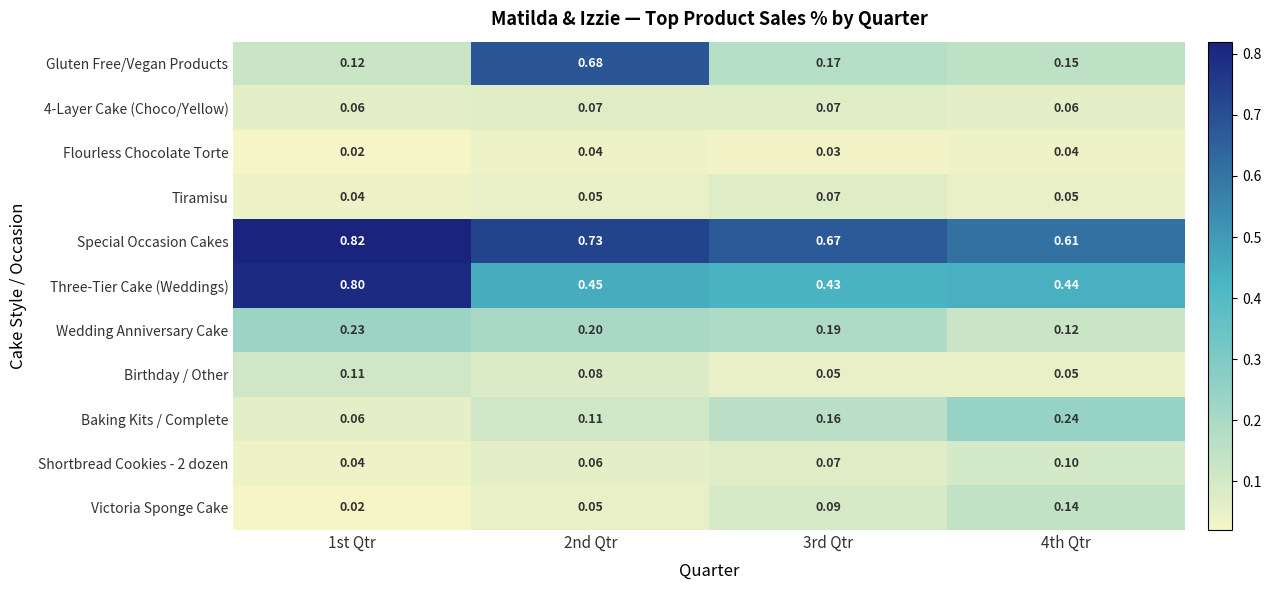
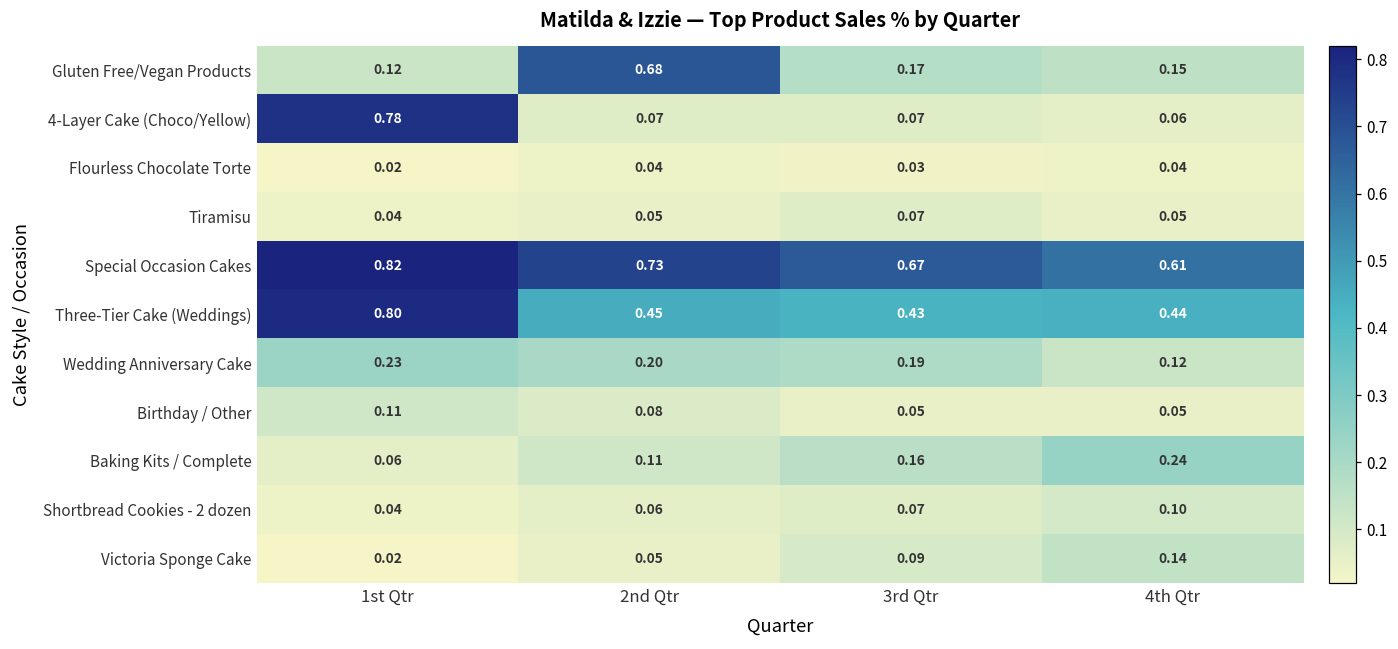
  {
    "Gluten Free/Vegan Products": {
      "1st Qtr": 0.12,
      "2nd Qtr": 0.68,
      "3rd Qtr": 0.17,
      "4th Qtr": 0.15
    },
    "4-Layer Cake (Choco/Yellow)": {
-     "1st Qtr": 0.06,
+     "1st Qtr": 0.78,
      "2nd Qtr": 0.07,
      "3rd Qtr": 0.07,
      "4th Qtr": 0.06
    },
    "Flourless Chocolate Torte": {
      "1st Qtr": 0.02,
      "2nd Qtr": 0.04,
      "3rd Qtr": 0.03,
      "4th Qtr": 0.04
    },
    "Tiramisu": {
      "1st Qtr": 0.04,
      "2nd Qtr": 0.05,
      "3rd Qtr": 0.07,
      "4th Qtr": 0.05
    },
    "Special Occasion Cakes": {
      "1st Qtr": 0.82,
      "2nd Qtr": 0.73,
      "3rd Qtr": 0.67,
      "4th Qtr": 0.61
    },
    "Three-Tier Cake (Weddings)": {
      "1st Qtr": 0.80,
      "2nd Qtr": 0.45,
      "3rd Qtr": 0.43,
      "4th Qtr": 0.44
    },
    "Wedding Anniversary Cake": {
      "1st Qtr": 0.23,
      "2nd Qtr": 0.20,
      "3rd Qtr": 0.19,
      "4th Qtr": 0.12
    },
    "Birthday / Other": {
      "1st Qtr": 0.11,
      "2nd Qtr": 0.08,
      "3rd Qtr": 0.05,
      "4th Qtr": 0.05
    },
    "Baking Kits / Complete": {
      "1st Qtr": 0.06,
      "2nd Qtr": 0.11,
      "3rd Qtr": 0.16,
      "4th Qtr": 0.24
    },
    "Shortbread Cookies - 2 dozen": {
      "1st Qtr": 0.04,
      "2nd Qtr": 0.06,
      "3rd Qtr": 0.07,
      "4th Qtr": 0.10
    },
    "Victoria Sponge Cake": {
      "1st Qtr": 0.02,
      "2nd Qtr": 0.05,
      "3rd Qtr": 0.09,
      "4th Qtr": 0.14
    }
  }
